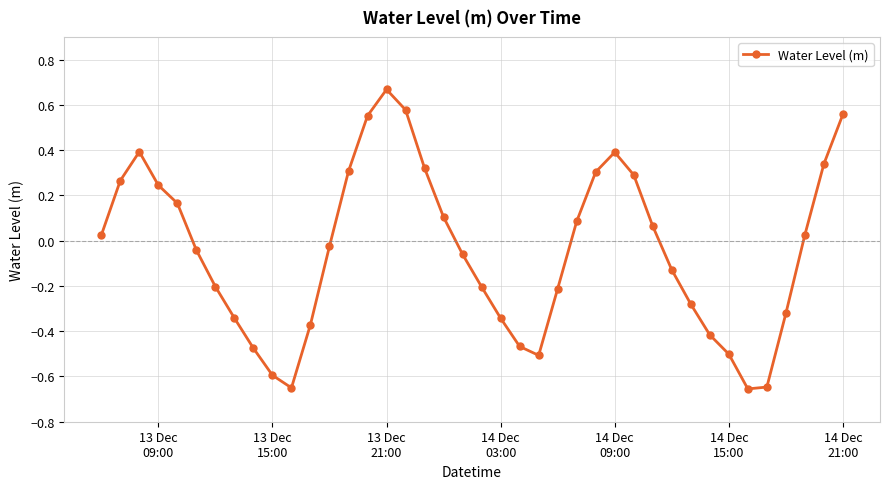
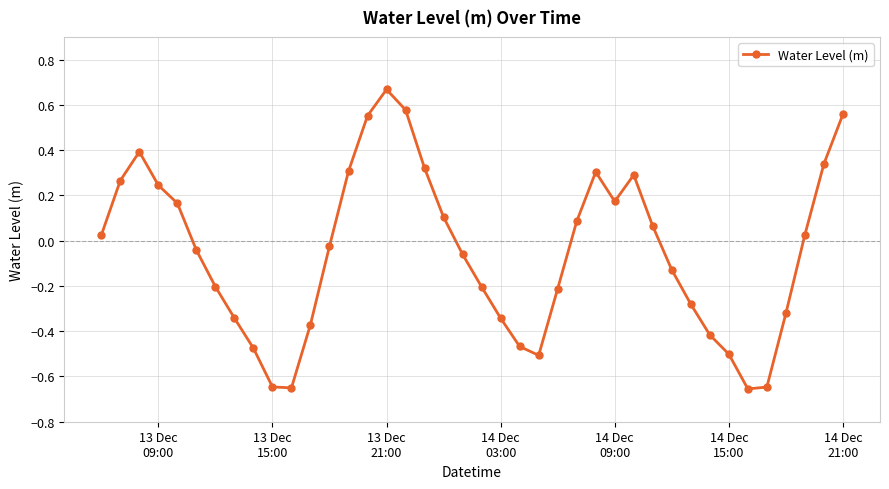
  {
    "13 Dec 09:00": 0.24,
-   "13 Dec 15:00": -0.59,
+   "13 Dec 15:00": -0.65,
    "13 Dec 21:00": 0.67,
    "14 Dec 03:00": -0.34,
-   "14 Dec 09:00": 0.39,
+   "14 Dec 09:00": 0.17,
    "14 Dec 15:00": -0.50,
    "14 Dec 21:00": 0.56
  }
